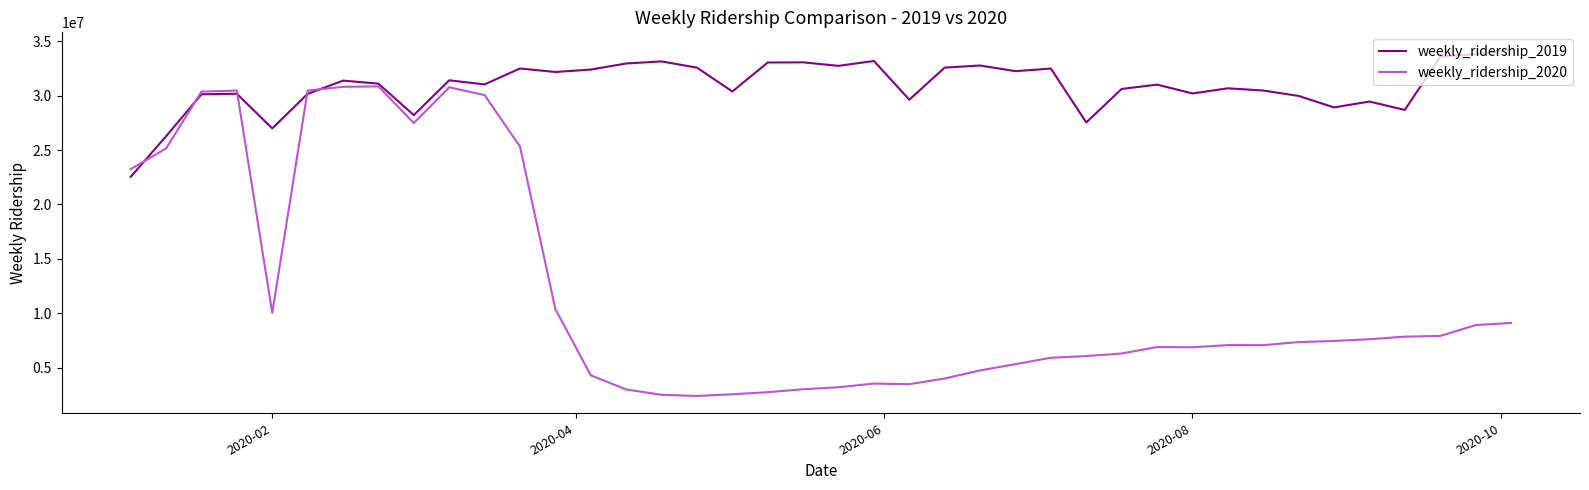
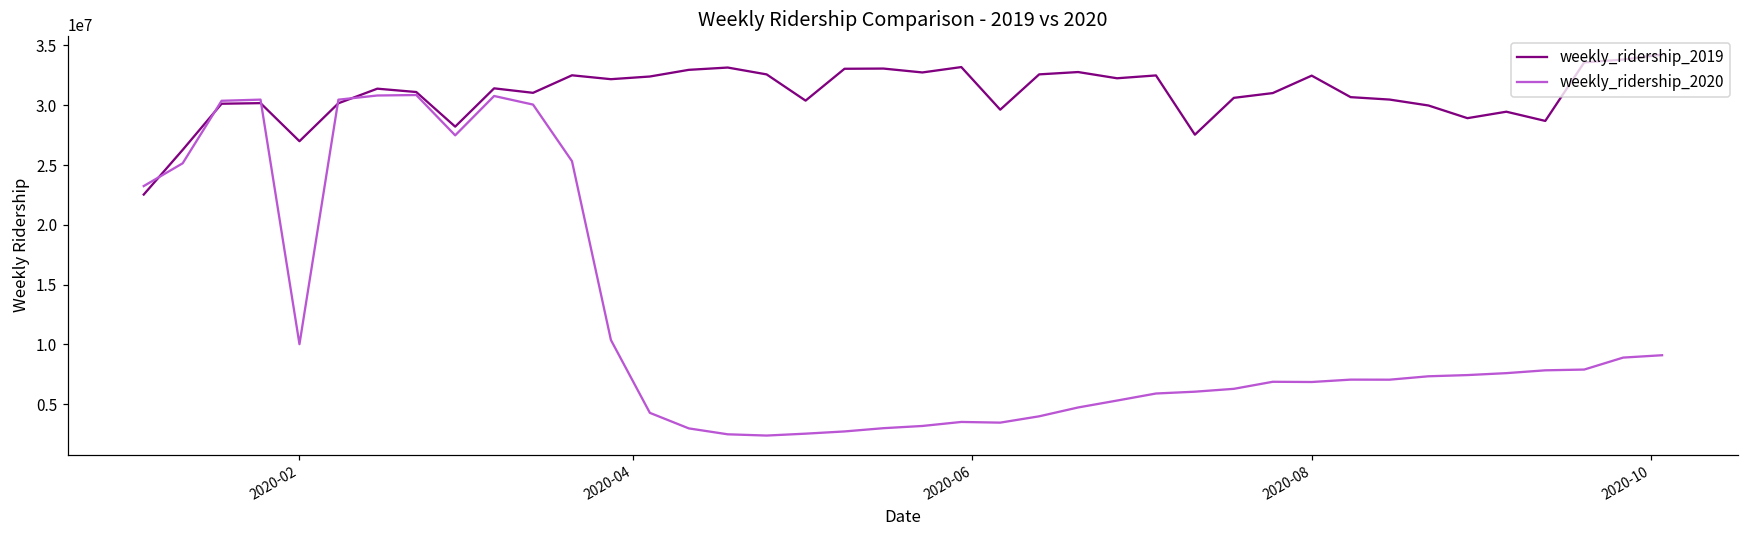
  {
    "weekly_ridership_2019": {
      "2020-02": 27000000,
-     "2020-08": 30200000
+     "2020-08": 32500000
    },
    "weekly_ridership_2020": {
      "2020-02": 10000000,
      "2020-08": 6900000
    }
  }
